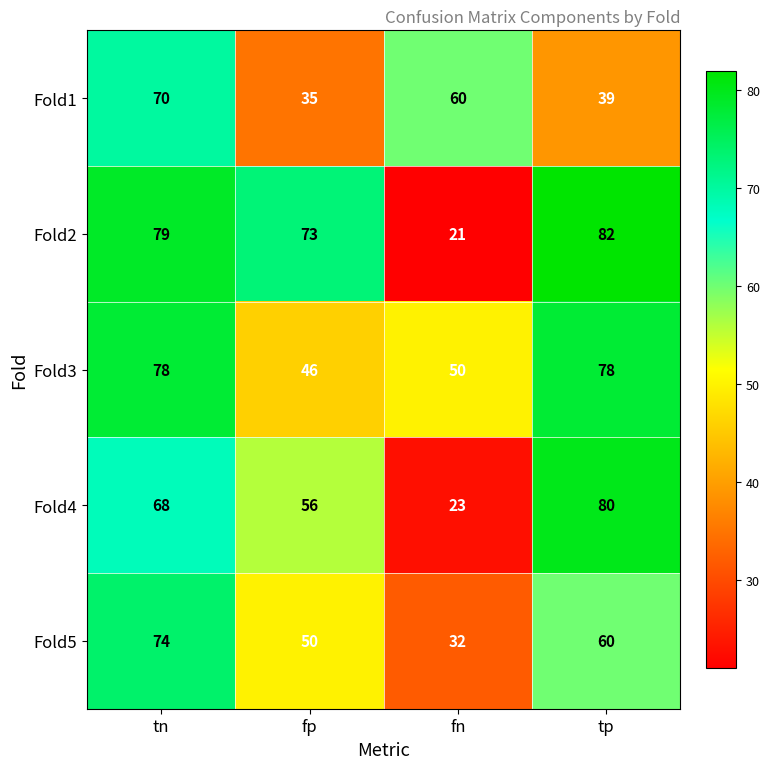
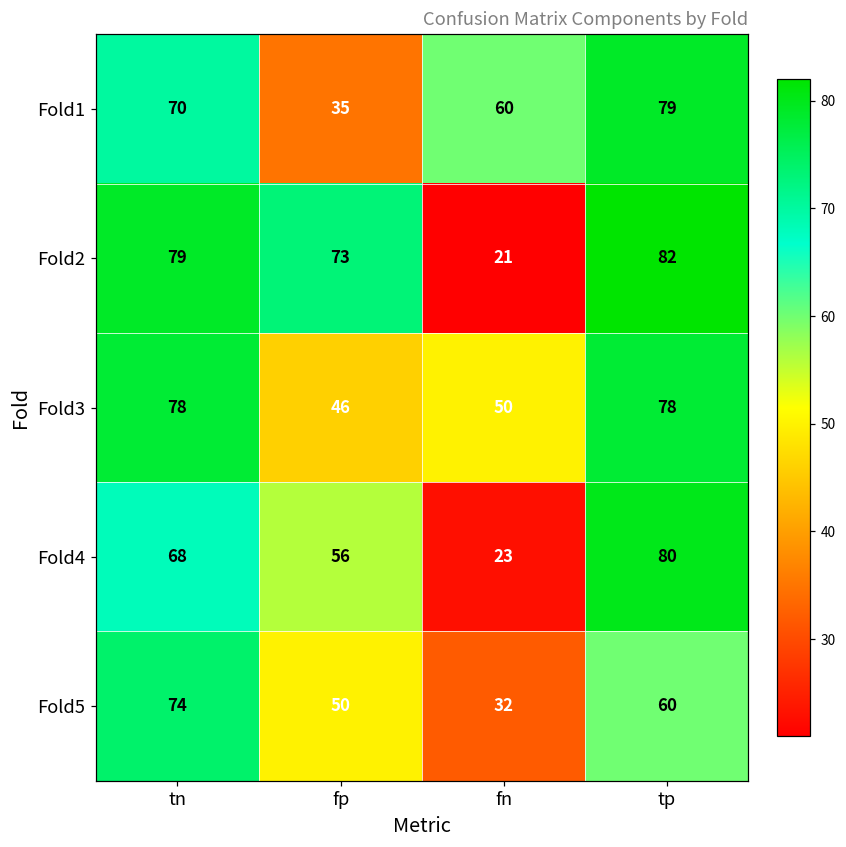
  {
    "Fold1": {
      "tn": 70,
      "fp": 35,
      "fn": 60,
-     "tp": 39
+     "tp": 79
    },
    "Fold2": {
      "tn": 79,
      "fp": 73,
      "fn": 21,
      "tp": 82
    },
    "Fold3": {
      "tn": 78,
      "fp": 46,
      "fn": 50,
      "tp": 78
    },
    "Fold4": {
      "tn": 68,
      "fp": 56,
      "fn": 23,
      "tp": 80
    },
    "Fold5": {
      "tn": 74,
      "fp": 50,
      "fn": 32,
      "tp": 60
    }
  }
